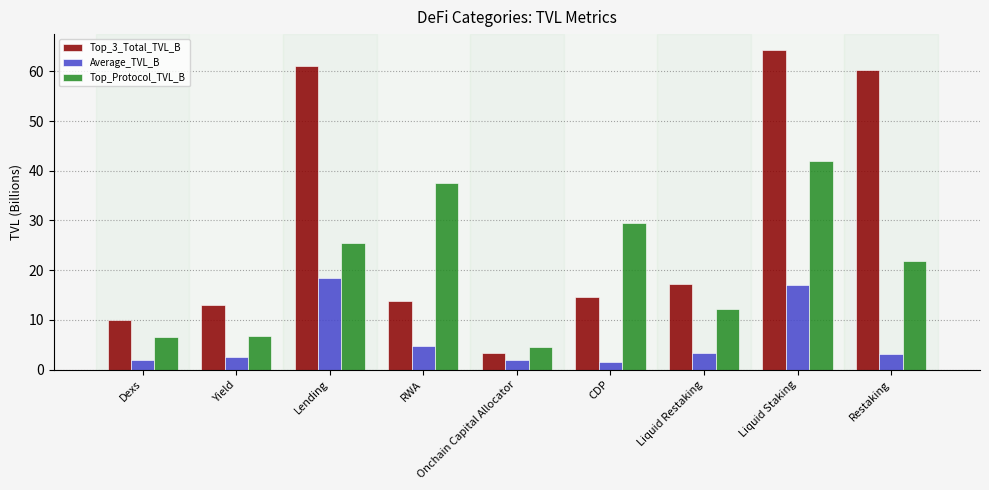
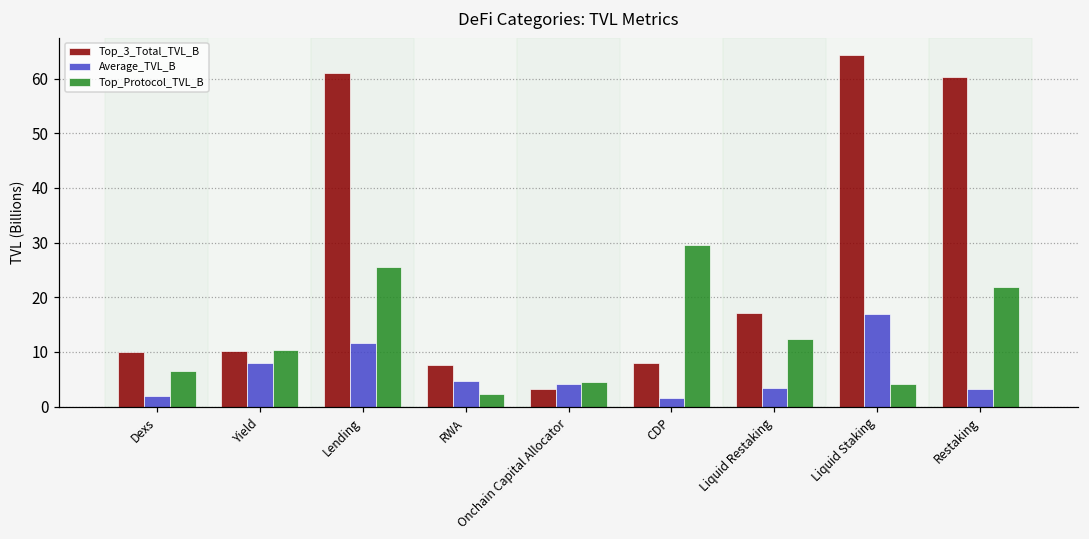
  {
    "Top_3_Total_TVL_B": {
      "Dexs": 10,
-     "Yield": 13,
+     "Yield": 10,
      "Lending": 61,
-     "RWA": 14,
+     "RWA": 8,
      "Onchain Capital Allocator": 3,
-     "CDP": 15,
+     "CDP": 8,
      "Liquid Restaking": 17,
      "Liquid Staking": 64,
      "Restaking": 60
    },
    "Average_TVL_B": {
      "Dexs": 2,
-     "Yield": 3,
-     "Lending": 18,
+     "Yield": 8,
+     "Lending": 12,
      "RWA": 5,
-     "Onchain Capital Allocator": 2,
+     "Onchain Capital Allocator": 4,
      "CDP": 2,
      "Liquid Restaking": 3,
      "Liquid Staking": 17,
      "Restaking": 3
    },
    "Top_Protocol_TVL_B": {
      "Dexs": 7,
-     "Yield": 7,
+     "Yield": 10,
      "Lending": 25,
-     "RWA": 38,
+     "RWA": 2,
      "Onchain Capital Allocator": 5,
      "CDP": 30,
      "Liquid Restaking": 12,
-     "Liquid Staking": 42,
+     "Liquid Staking": 4,
      "Restaking": 22
    }
  }
